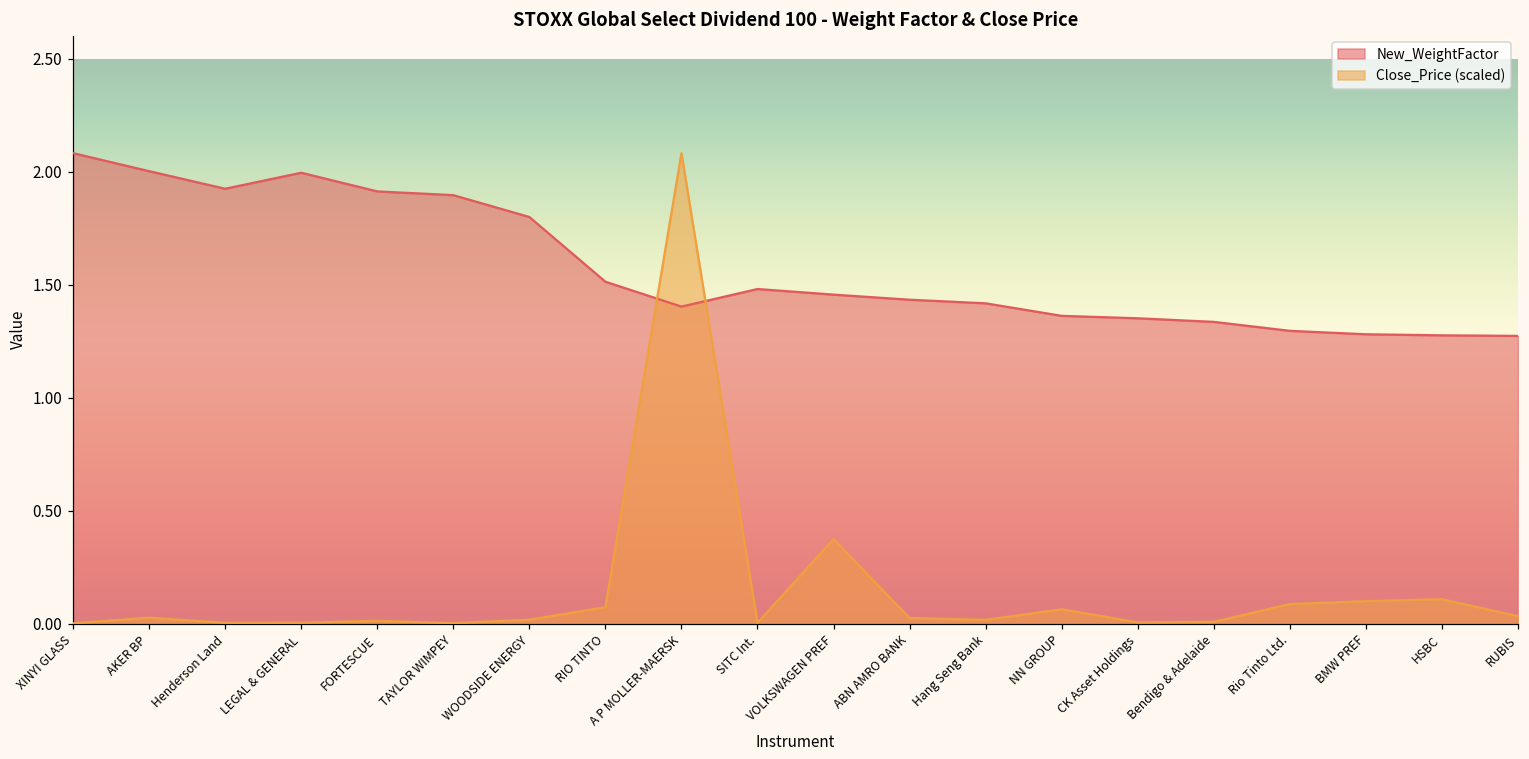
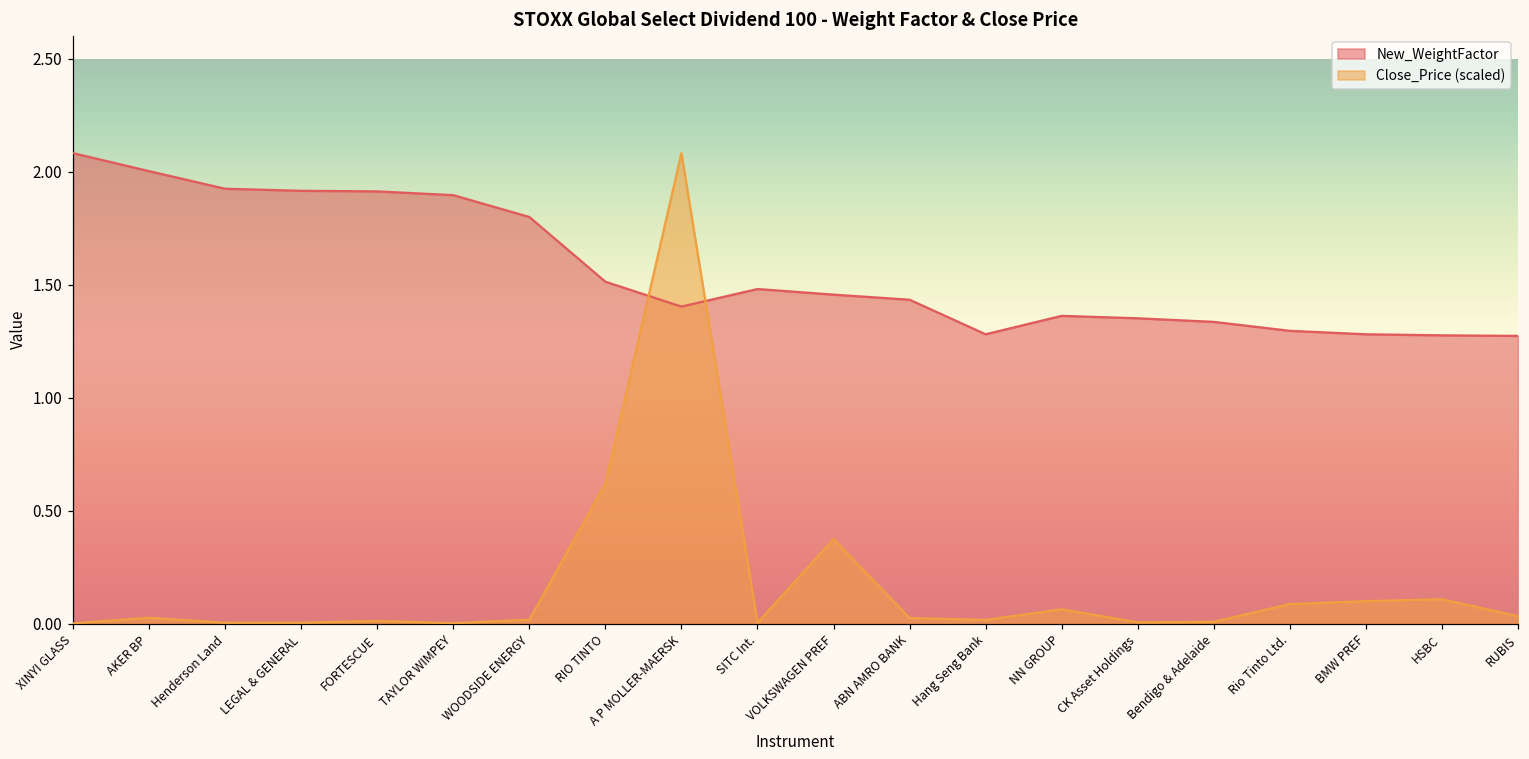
  {
    "New_WeightFactor": {
      "XINYI GLASS": 2.08,
      "AKER BP": 2.00,
      "Henderson Land": 1.92,
-     "LEGAL & GENERAL": 2.00,
+     "LEGAL & GENERAL": 1.92,
      "FORTESCUE": 1.91,
      "TAYLOR WIMPEY": 1.90,
      "WOODSIDE ENERGY": 1.80,
      "RIO TINTO": 1.51,
      "A P MOLLER-MAERSK": 1.40,
      "SITC Int.": 1.48,
      "VOLKSWAGEN PREF": 1.46,
      "ABN AMRO BANK": 1.43,
-     "Hang Seng Bank": 1.42,
+     "Hang Seng Bank": 1.28,
      "NN GROUP": 1.36,
      "CK Asset Holdings": 1.35,
      "Bendigo & Adelaide": 1.34,
      "Rio Tinto Ltd.": 1.30,
      "BMW PREF": 1.28,
      "HSBC": 1.28,
      "RUBIS": 1.27
    },
    "Close_Price (scaled)": {
      "XINYI GLASS": 0.00,
      "AKER BP": 0.03,
      "Henderson Land": 0.00,
      "LEGAL & GENERAL": 0.00,
      "FORTESCUE": 0.01,
      "TAYLOR WIMPEY": 0.00,
      "WOODSIDE ENERGY": 0.02,
-     "RIO TINTO": 0.07,
+     "RIO TINTO": 0.62,
      "A P MOLLER-MAERSK": 2.08,
      "SITC Int.": 0.00,
      "VOLKSWAGEN PREF": 0.37,
      "ABN AMRO BANK": 0.02,
      "Hang Seng Bank": 0.02,
      "NN GROUP": 0.06,
      "CK Asset Holdings": 0.01,
      "Bendigo & Adelaide": 0.01,
      "Rio Tinto Ltd.": 0.09,
      "BMW PREF": 0.10,
      "HSBC": 0.11,
      "RUBIS": 0.03
    }
  }
